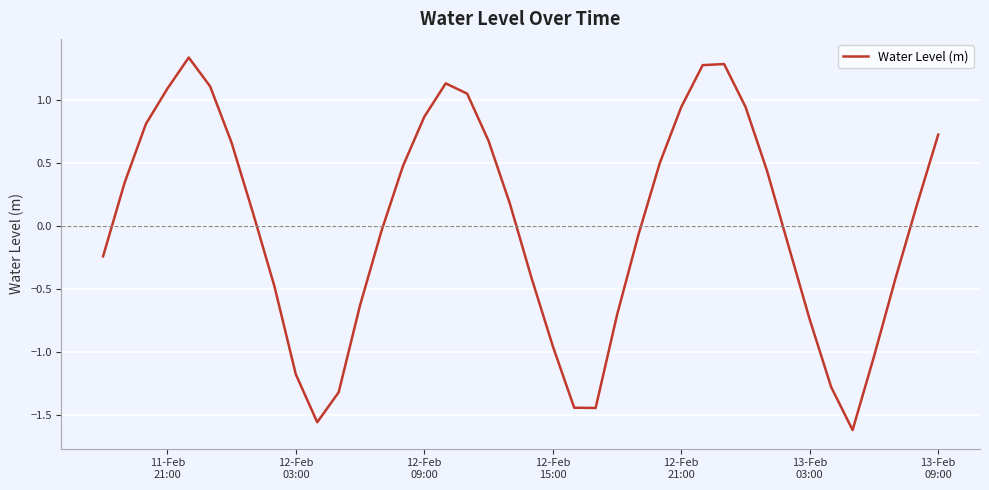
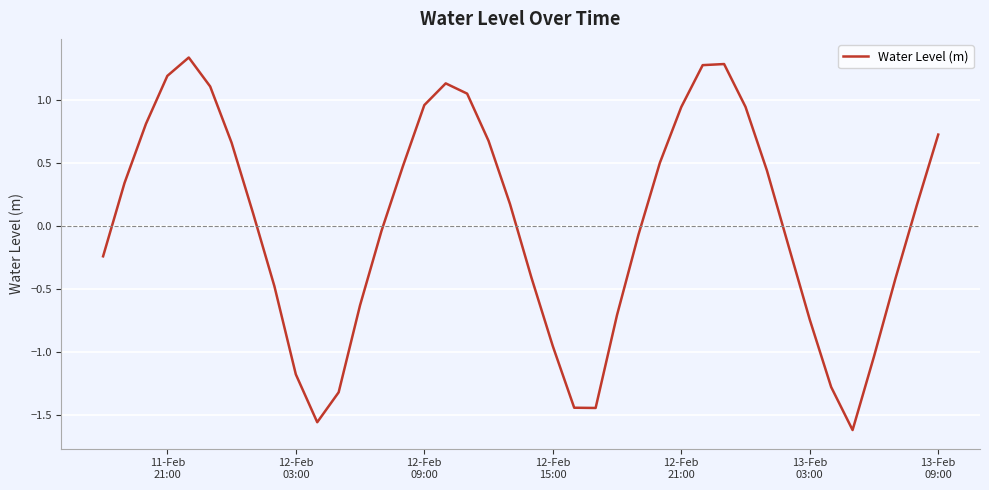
  {
-   "11-Feb 21:00": 1.09,
+   "11-Feb 21:00": 1.19,
    "12-Feb 03:00": -1.18,
-   "12-Feb 09:00": 0.87,
+   "12-Feb 09:00": 0.96,
    "12-Feb 15:00": -0.95,
    "12-Feb 21:00": 0.95,
    "13-Feb 03:00": -0.74,
    "13-Feb 09:00": 0.73
  }
